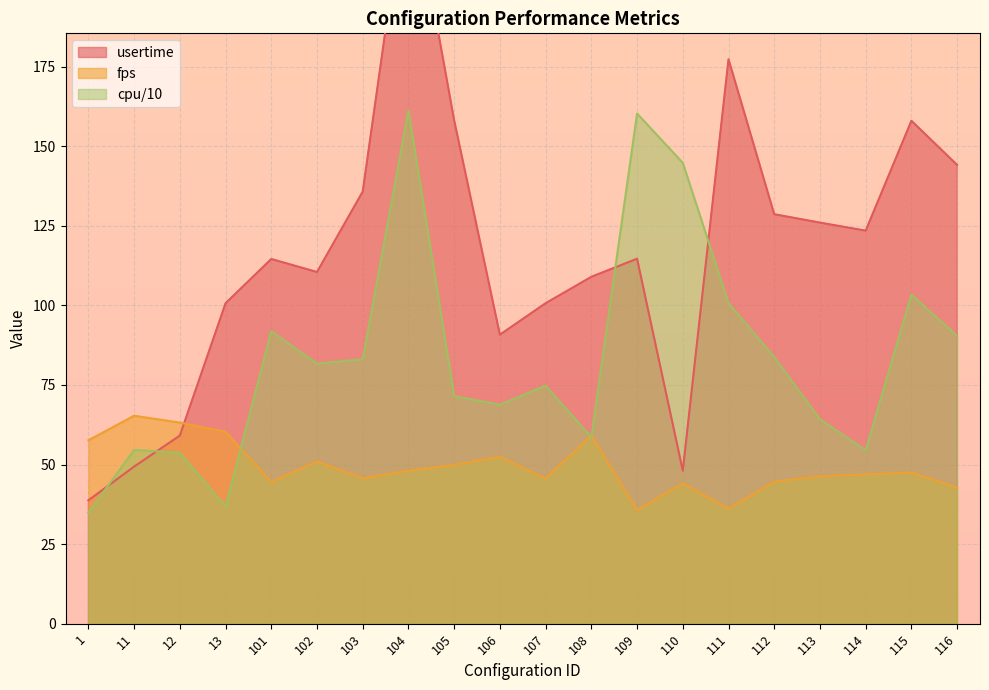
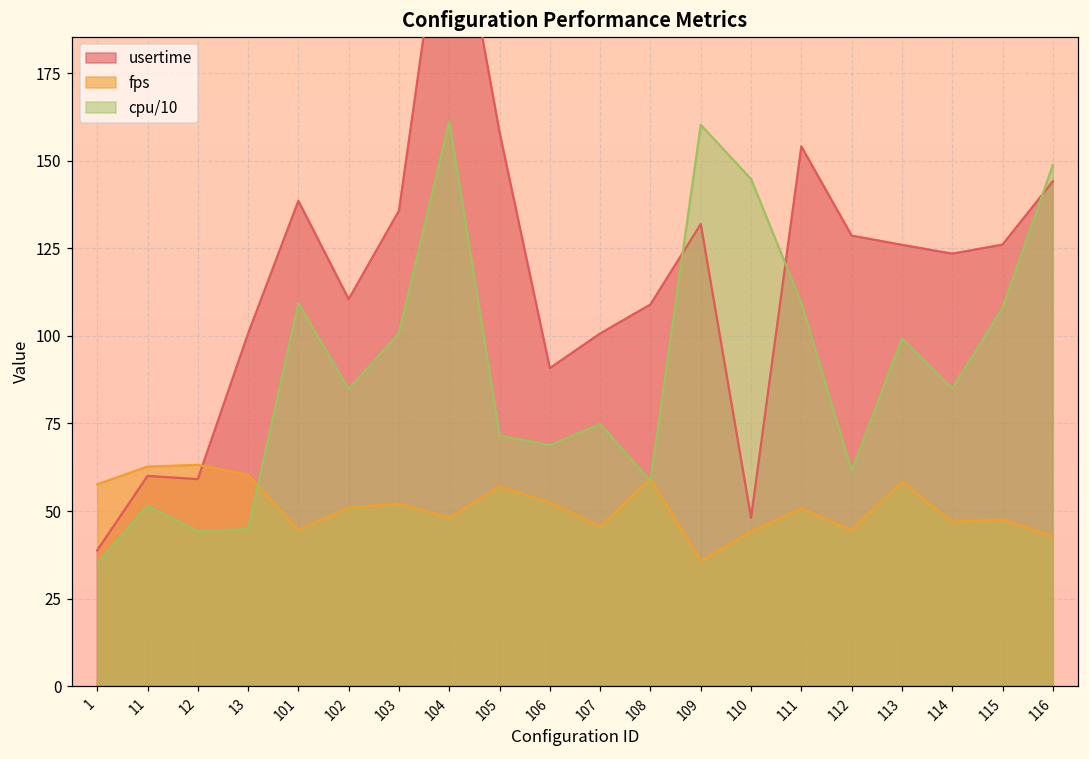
  {
    "usertime": {
      "1": 39,
-     "11": 49,
+     "11": 60,
      "12": 59,
      "13": 101,
-     "101": 115,
+     "101": 139,
      "102": 111,
      "103": 136,
      "105": 158,
      "106": 91,
      "107": 101,
      "108": 109,
-     "109": 115,
+     "109": 132,
      "110": 48,
-     "111": 177,
+     "111": 154,
      "112": 129,
      "113": 126,
      "114": 124,
-     "115": 158,
+     "115": 126,
      "116": 144
    },
    "fps": {
      "1": 58,
-     "11": 65,
+     "11": 63,
      "12": 63,
      "13": 60,
      "101": 45,
      "102": 51,
-     "103": 46,
+     "103": 52,
      "104": 48,
-     "105": 50,
+     "105": 57,
      "106": 52,
      "107": 46,
      "109": 36,
      "110": 44,
-     "111": 36,
+     "111": 51,
      "112": 45,
-     "113": 46,
+     "113": 58,
      "114": 47,
      "115": 48,
      "116": 43
    },
    "cpu/10": {
      "1": 35,
-     "11": 55,
-     "12": 54,
-     "13": 37,
-     "101": 92,
-     "102": 82,
-     "103": 83,
+     "11": 52,
+     "12": 44,
+     "13": 45,
+     "101": 109,
+     "102": 85,
+     "103": 101,
      "104": 161,
      "105": 72,
      "106": 69,
      "107": 75,
      "109": 160,
      "110": 145,
-     "111": 101,
-     "112": 84,
-     "113": 64,
-     "114": 55,
-     "115": 103,
-     "116": 90
+     "111": 109,
+     "112": 61,
+     "113": 99,
+     "114": 85,
+     "115": 108,
+     "116": 149
    }
  }
